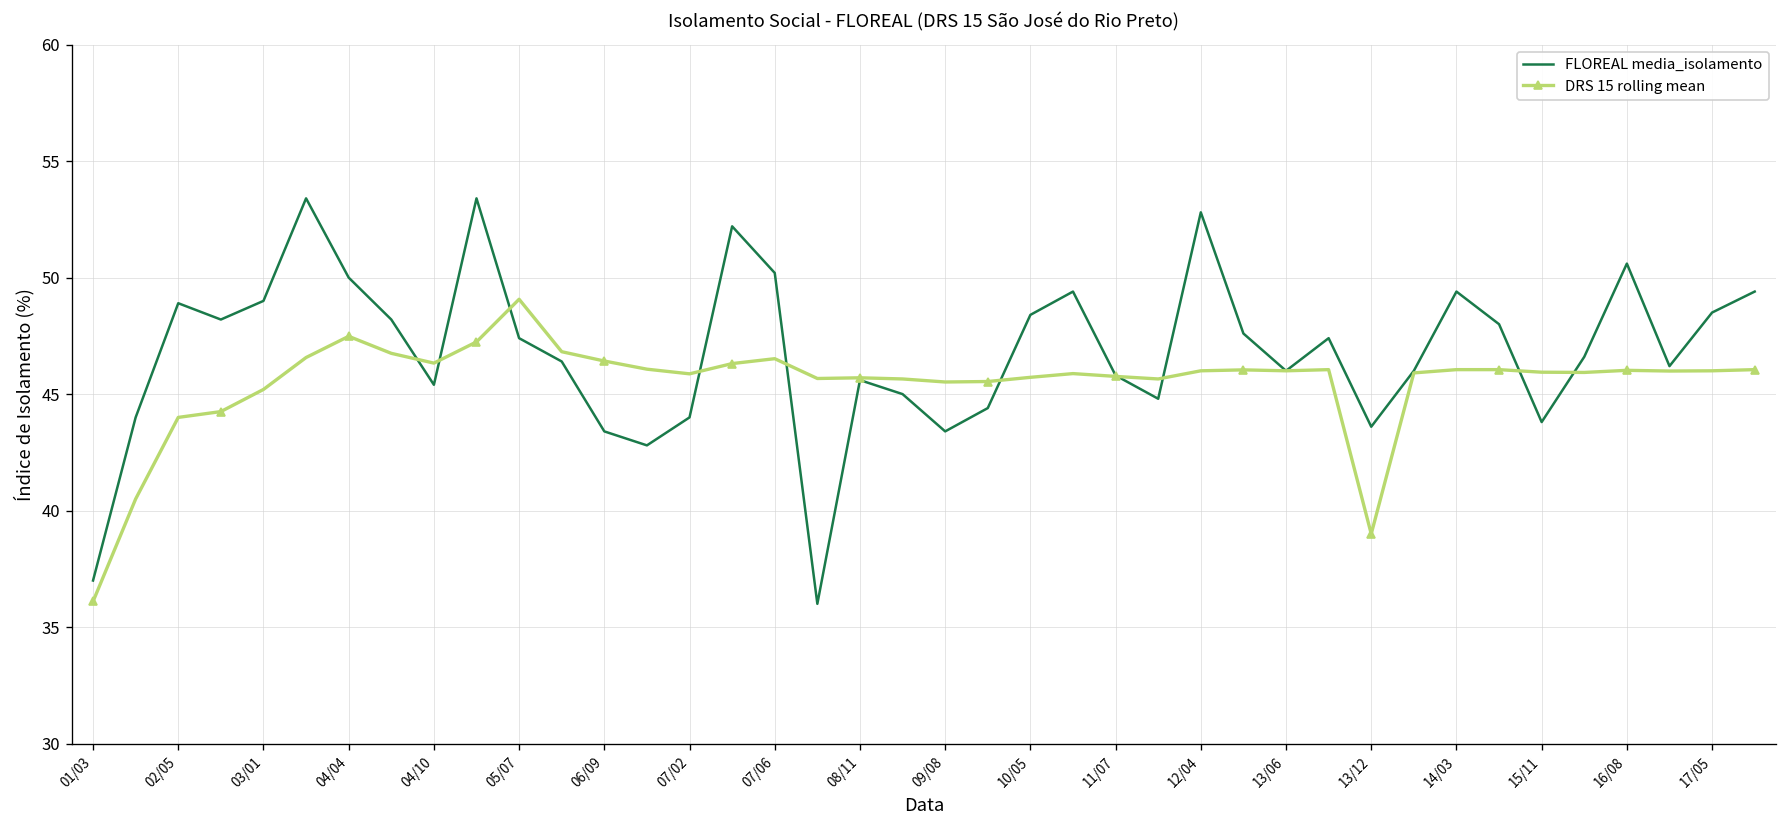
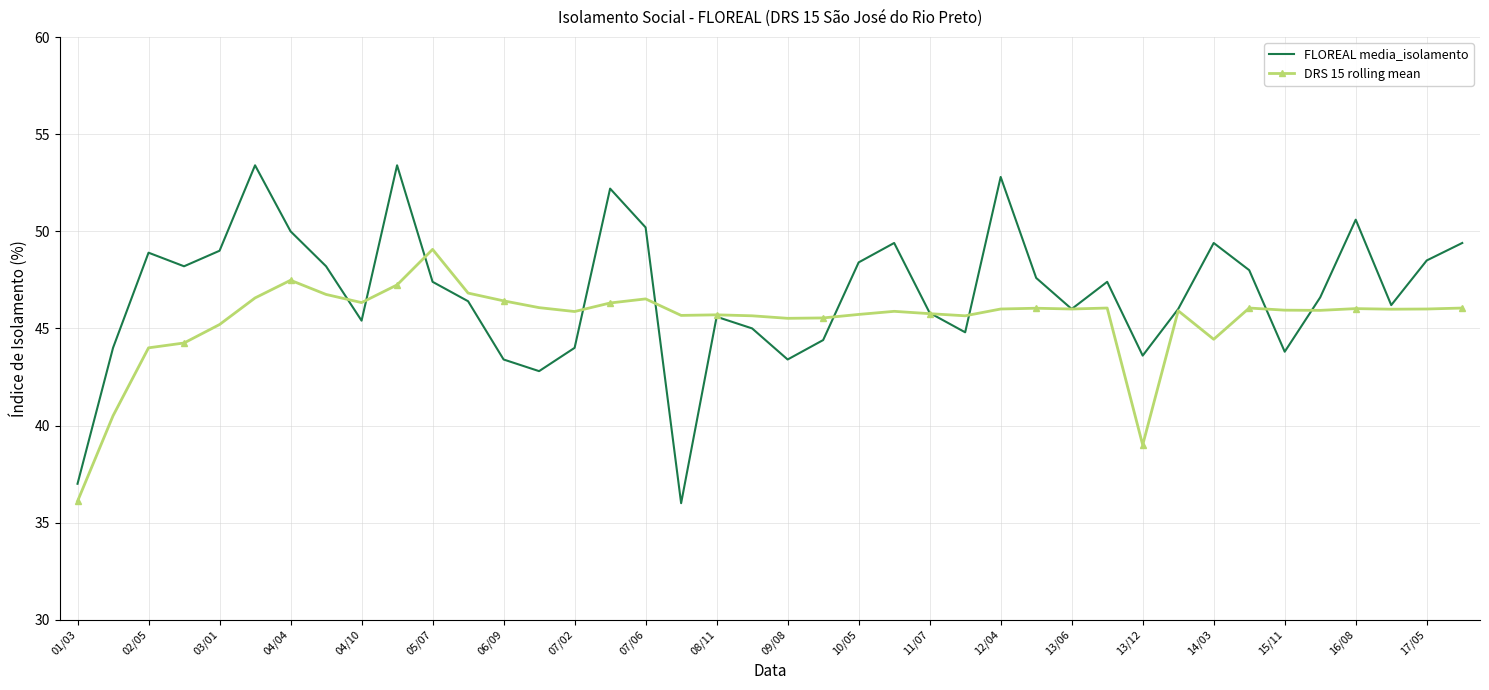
  {
    "FLOREAL media_isolamento": {
      "01/03": 37.0,
      "02/05": 48.9,
      "03/01": 49.0,
      "04/04": 50.0,
      "04/10": 45.4,
      "05/07": 47.4,
      "06/09": 43.4,
      "07/02": 44.0,
      "07/06": 50.2,
      "09/08": 43.4,
      "10/05": 48.4,
      "12/04": 52.8,
      "13/12": 43.6,
      "14/03": 49.4,
      "15/11": 43.8,
      "16/08": 50.6,
      "17/05": 48.5
    },
    "DRS 15 rolling mean": {
      "01/03": 36.1,
      "02/05": 44.0,
      "03/01": 45.2,
      "04/04": 47.5,
      "04/10": 46.3,
      "05/07": 49.1,
      "06/09": 46.4,
      "07/02": 45.9,
      "07/06": 46.5,
      "09/08": 45.5,
      "10/05": 45.7,
      "12/04": 46.0,
      "13/12": 39.0,
-     "14/03": 46.1,
+     "14/03": 44.4,
      "15/11": 45.9,
      "16/08": 46.0,
      "17/05": 46.0
    }
  }
